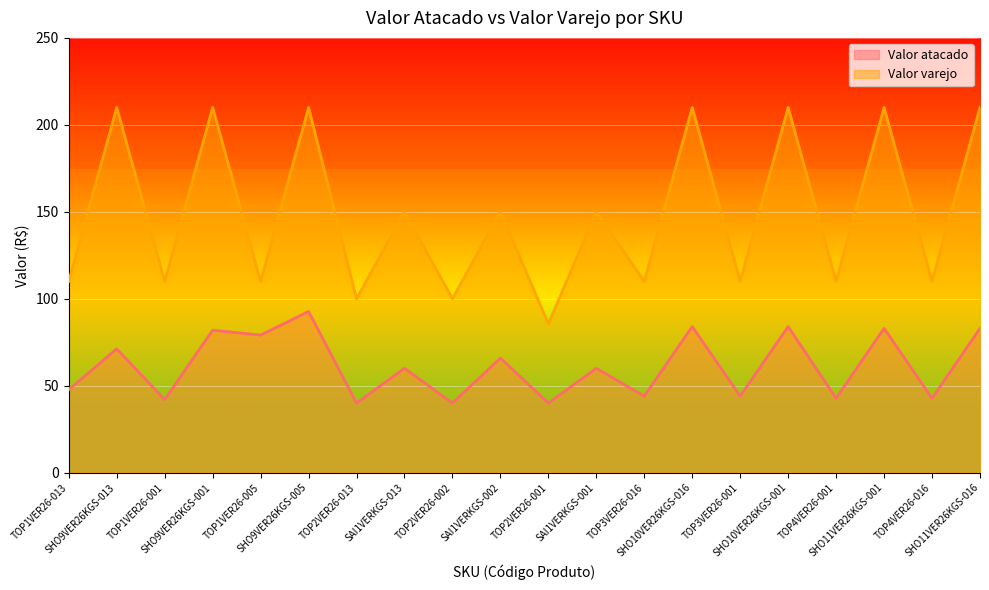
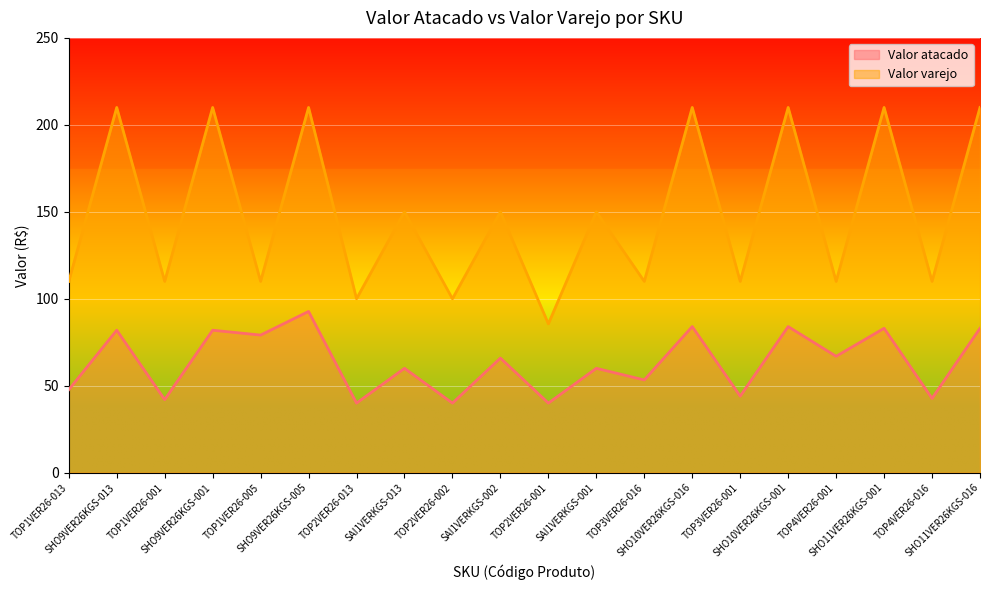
  {
    "Valor atacado": {
      "TOP1VER26-013": 48,
-     "SHO9VER26KGS-013": 71,
+     "SHO9VER26KGS-013": 82,
      "TOP1VER26-001": 42,
      "SHO9VER26KGS-001": 82,
      "TOP1VER26-005": 79,
      "SHO9VER26KGS-005": 93,
      "TOP2VER26-013": 40,
      "SAI1VERKGS-013": 60,
      "TOP2VER26-002": 40,
      "SAI1VERKGS-002": 66,
      "TOP2VER26-001": 40,
      "SAI1VERKGS-001": 60,
-     "TOP3VER26-016": 44,
+     "TOP3VER26-016": 53,
      "SHO10VER26KGS-016": 84,
      "TOP3VER26-001": 44,
      "SHO10VER26KGS-001": 84,
-     "TOP4VER26-001": 43,
+     "TOP4VER26-001": 67,
      "SHO11VER26KGS-001": 83,
      "TOP4VER26-016": 43,
      "SHO11VER26KGS-016": 83
    },
    "Valor varejo": {
      "TOP1VER26-013": 110,
      "SHO9VER26KGS-013": 210,
      "TOP1VER26-001": 110,
      "SHO9VER26KGS-001": 210,
      "TOP1VER26-005": 110,
      "SHO9VER26KGS-005": 210,
      "TOP2VER26-013": 100,
      "SAI1VERKGS-013": 150,
      "TOP2VER26-002": 100,
      "SAI1VERKGS-002": 150,
      "TOP2VER26-001": 86,
      "SAI1VERKGS-001": 150,
      "TOP3VER26-016": 110,
      "SHO10VER26KGS-016": 210,
      "TOP3VER26-001": 110,
      "SHO10VER26KGS-001": 210,
      "TOP4VER26-001": 110,
      "SHO11VER26KGS-001": 210,
      "TOP4VER26-016": 110,
      "SHO11VER26KGS-016": 210
    }
  }
